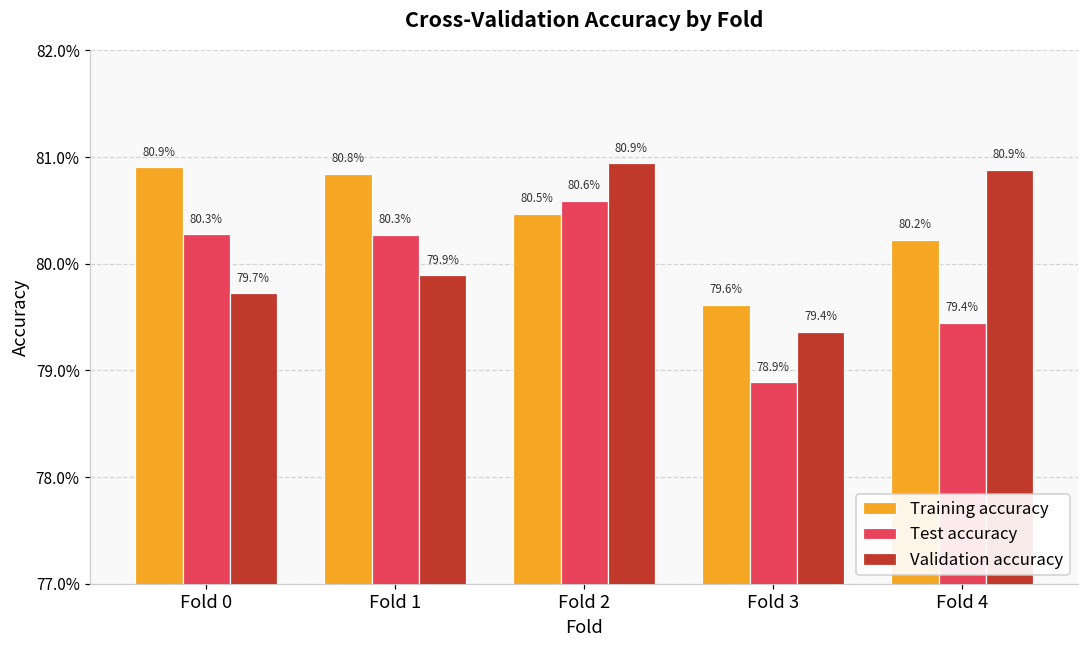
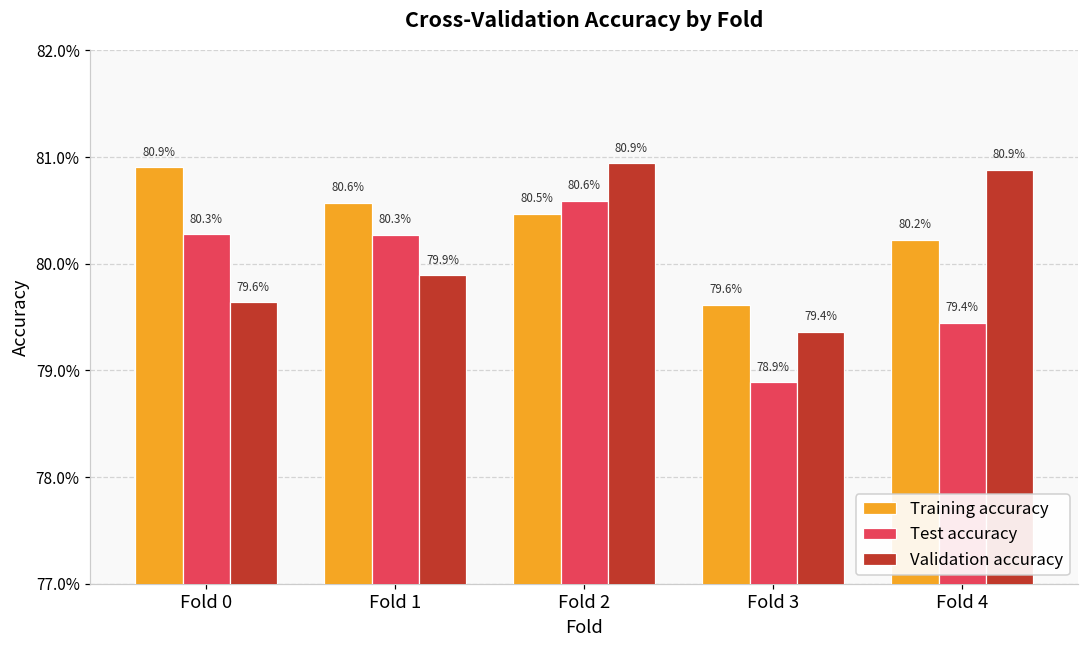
  {
    "Training accuracy": {
      "Fold 0": "80.9%",
-     "Fold 1": "80.8%",
+     "Fold 1": "80.6%",
      "Fold 2": "80.5%",
      "Fold 3": "79.6%",
      "Fold 4": "80.2%"
    },
    "Test accuracy": {
      "Fold 0": "80.3%",
      "Fold 1": "80.3%",
      "Fold 2": "80.6%",
      "Fold 3": "78.9%",
      "Fold 4": "79.4%"
    },
    "Validation accuracy": {
-     "Fold 0": "79.7%",
+     "Fold 0": "79.6%",
      "Fold 1": "79.9%",
      "Fold 2": "80.9%",
      "Fold 3": "79.4%",
      "Fold 4": "80.9%"
    }
  }
